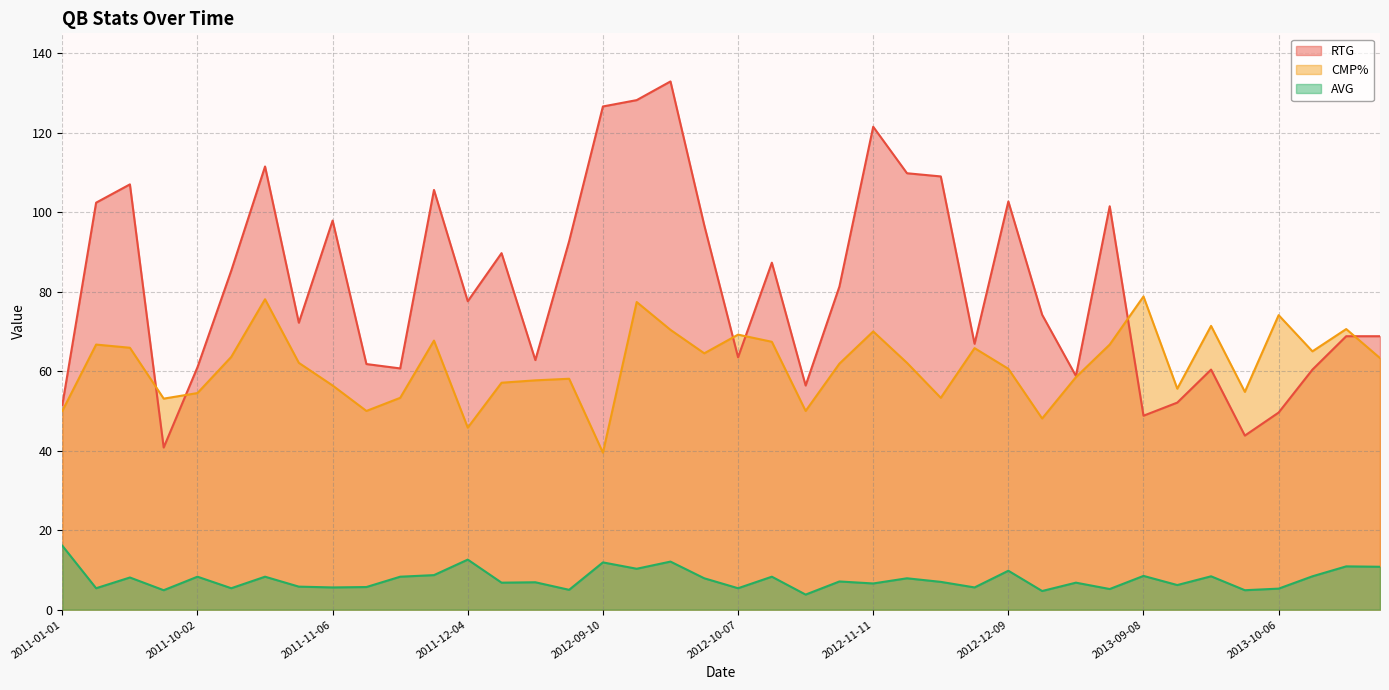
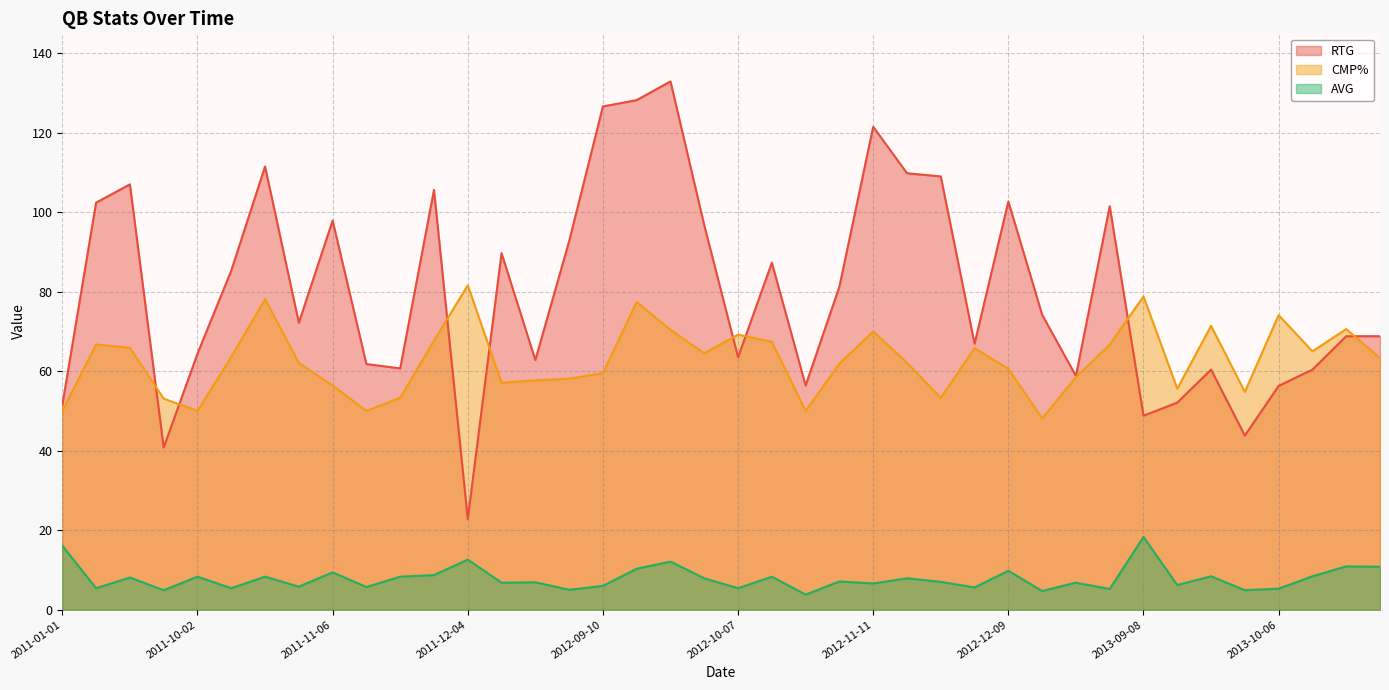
  {
    "RTG": {
      "2011-01-01": 52,
-     "2011-10-02": 61,
+     "2011-10-02": 64,
      "2011-11-06": 98,
-     "2011-12-04": 78,
+     "2011-12-04": 23,
      "2012-09-10": 127,
      "2012-10-07": 64,
      "2012-11-11": 122,
      "2012-12-09": 103,
      "2013-09-08": 49,
-     "2013-10-06": 50
+     "2013-10-06": 56
    },
    "CMP%": {
      "2011-01-01": 50,
-     "2011-10-02": 55,
+     "2011-10-02": 50,
      "2011-11-06": 56,
-     "2011-12-04": 46,
-     "2012-09-10": 40,
+     "2011-12-04": 82,
+     "2012-09-10": 60,
      "2012-10-07": 69,
      "2012-11-11": 70,
      "2012-12-09": 61,
      "2013-09-08": 79,
      "2013-10-06": 74
    },
    "AVG": {
      "2011-01-01": 16,
      "2011-10-02": 8,
-     "2011-11-06": 6,
+     "2011-11-06": 9,
      "2011-12-04": 13,
-     "2012-09-10": 12,
+     "2012-09-10": 6,
      "2012-10-07": 5,
      "2012-11-11": 7,
      "2012-12-09": 10,
-     "2013-09-08": 9,
+     "2013-09-08": 18,
      "2013-10-06": 5
    }
  }
